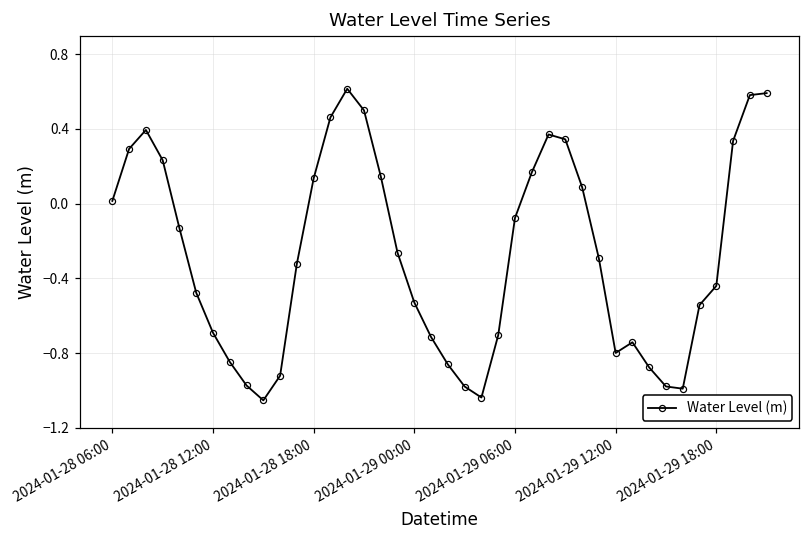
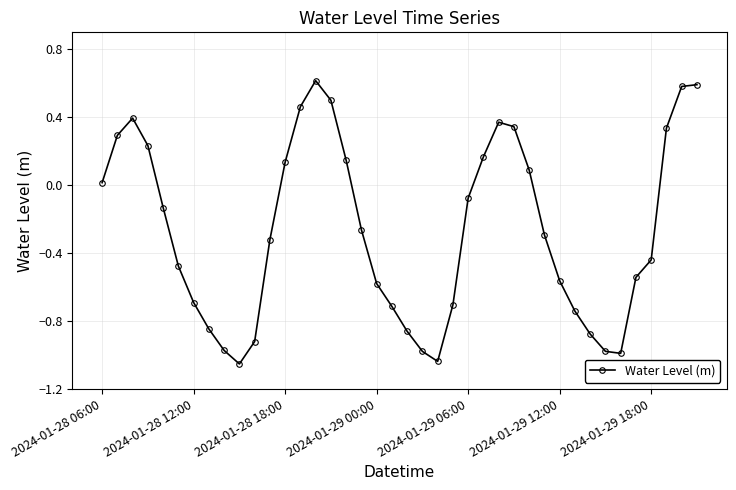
  {
    "2024-01-28 06:00": 0.02,
    "2024-01-28 12:00": -0.69,
    "2024-01-28 18:00": 0.14,
-   "2024-01-29 00:00": -0.53,
+   "2024-01-29 00:00": -0.58,
    "2024-01-29 06:00": -0.08,
-   "2024-01-29 12:00": -0.80,
+   "2024-01-29 12:00": -0.56,
    "2024-01-29 18:00": -0.44
  }
